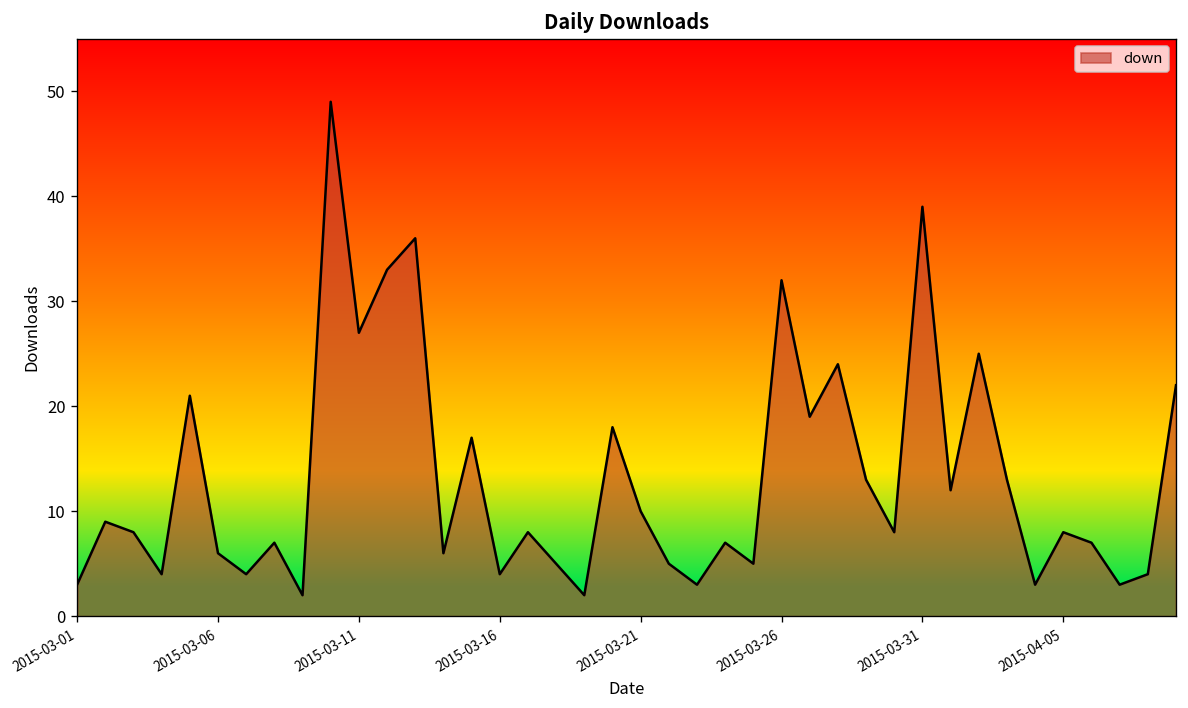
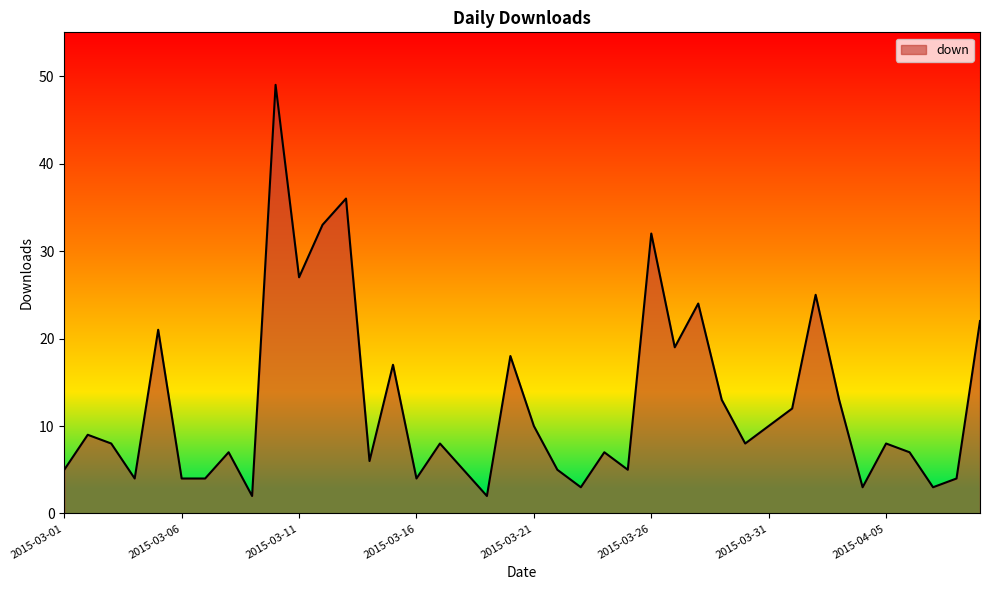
  {
-   "2015-03-01": 3,
-   "2015-03-06": 6,
+   "2015-03-01": 5,
+   "2015-03-06": 4,
    "2015-03-11": 27,
    "2015-03-16": 4,
    "2015-03-21": 10,
    "2015-03-26": 32,
-   "2015-03-31": 39,
+   "2015-03-31": 10,
    "2015-04-05": 8
  }
